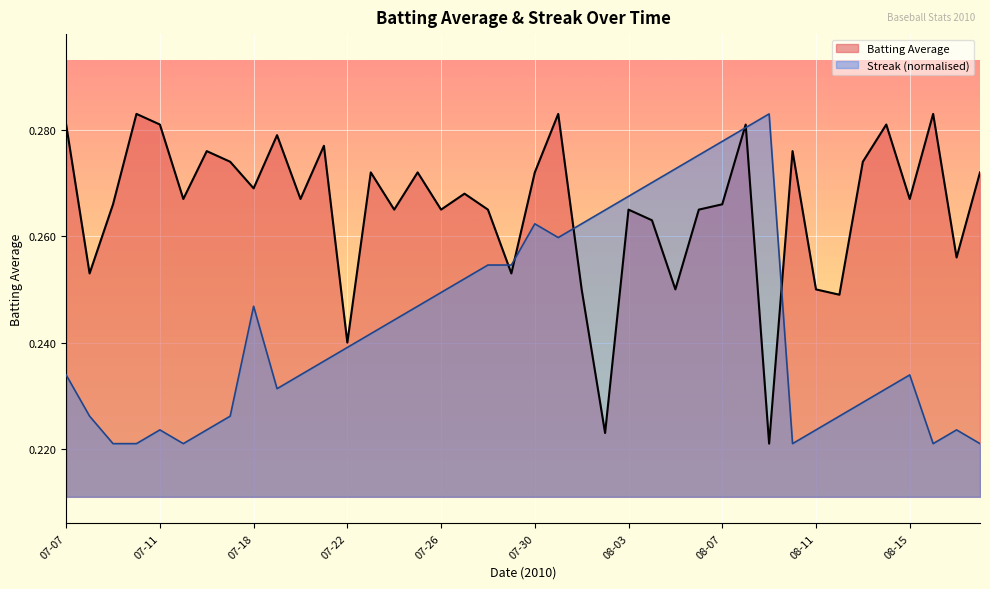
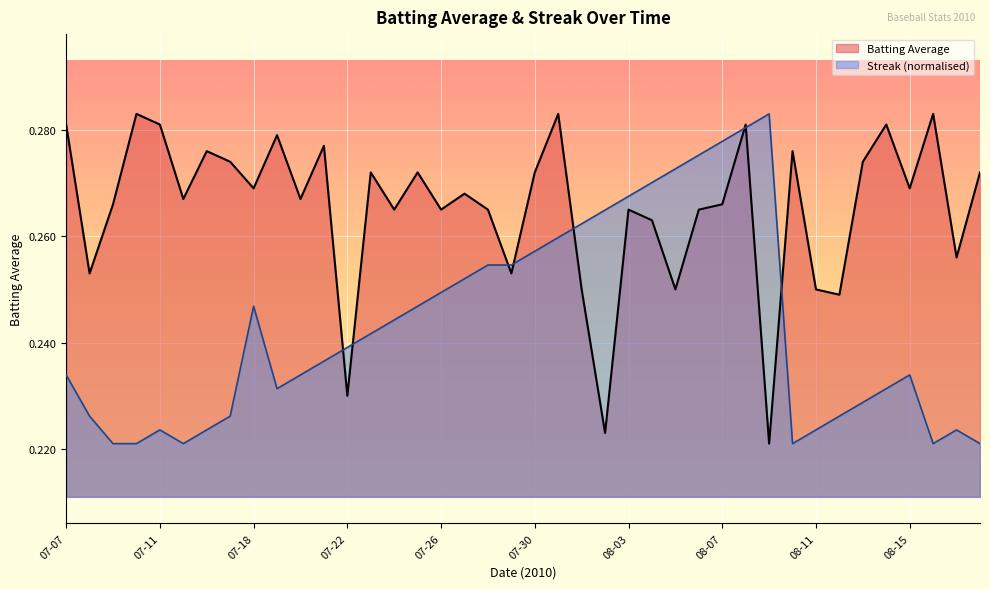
  {
    "Batting Average": {
      "07-07": 0.281,
      "07-11": 0.281,
      "07-18": 0.269,
-     "07-22": 0.24,
+     "07-22": 0.23,
      "07-26": 0.265,
      "07-30": 0.272,
      "08-03": 0.265,
      "08-07": 0.266,
      "08-11": 0.250,
-     "08-15": 0.267
+     "08-15": 0.269
    },
    "Streak (normalised)": {
      "07-07": 0.234,
      "07-11": 0.224,
      "07-18": 0.247,
      "07-22": 0.239,
      "07-26": 0.249,
-     "07-30": 0.262,
+     "07-30": 0.257,
      "08-03": 0.267,
      "08-07": 0.278,
      "08-11": 0.224,
      "08-15": 0.234
    }
  }
